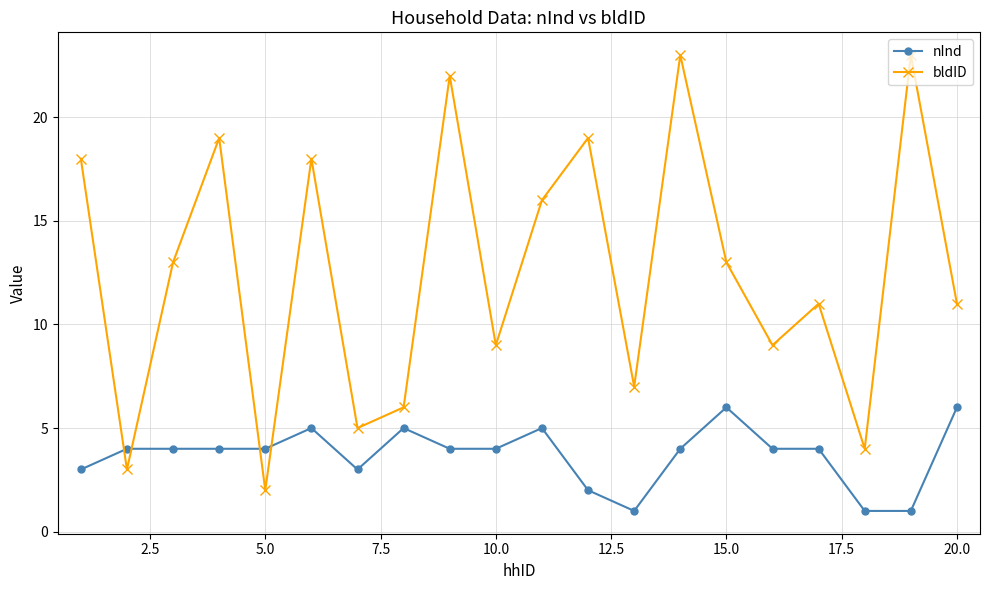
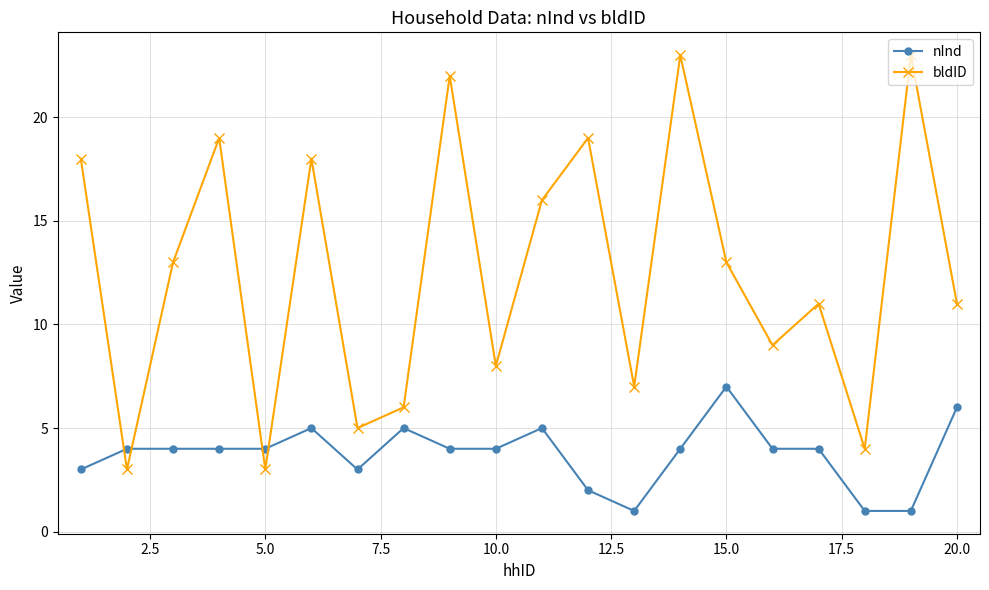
  {
    "nInd": {
      "5.0": 4,
      "10.0": 4,
-     "15.0": 6,
+     "15.0": 7,
      "20.0": 6
    },
    "bldID": {
-     "5.0": 2,
-     "10.0": 9,
+     "5.0": 3,
+     "10.0": 8,
      "15.0": 13,
      "20.0": 11
    }
  }
